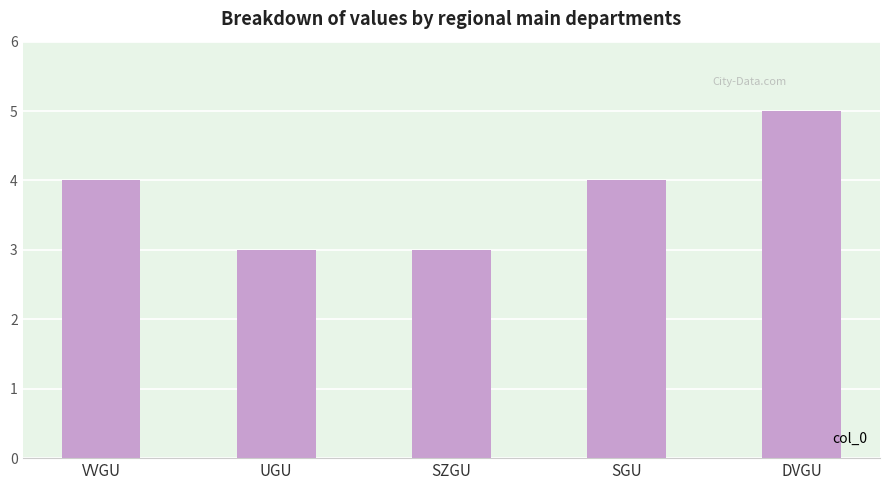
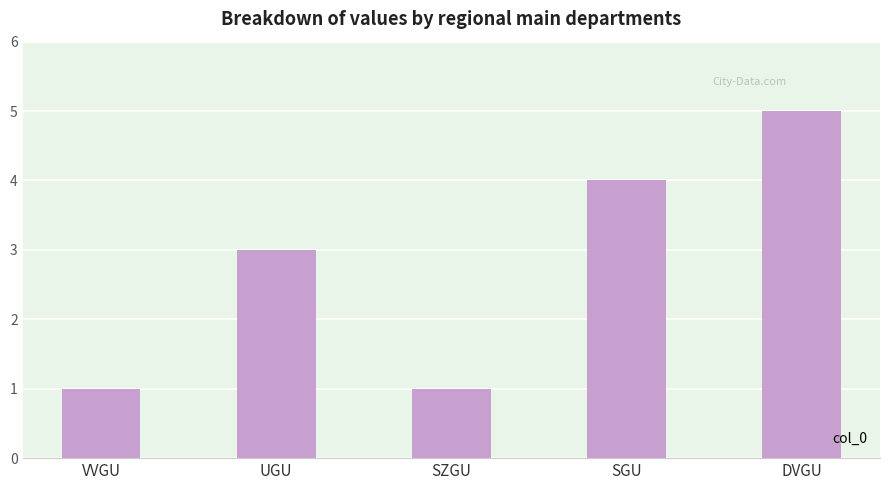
  {
-   "VVGU": 4,
+   "VVGU": 1,
    "UGU": 3,
-   "SZGU": 3,
+   "SZGU": 1,
    "SGU": 4,
    "DVGU": 5
  }
